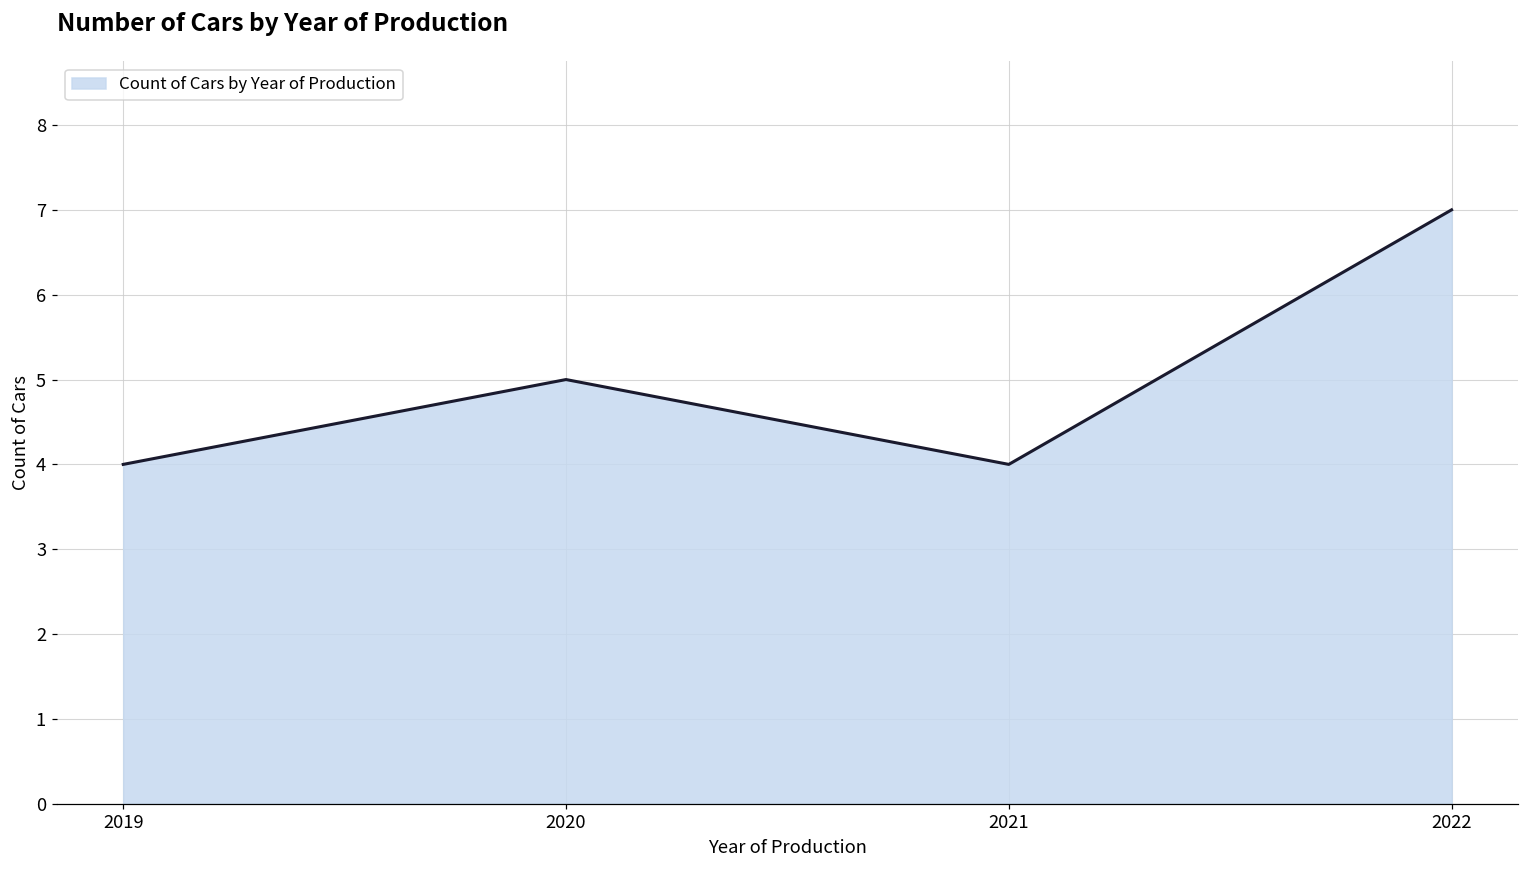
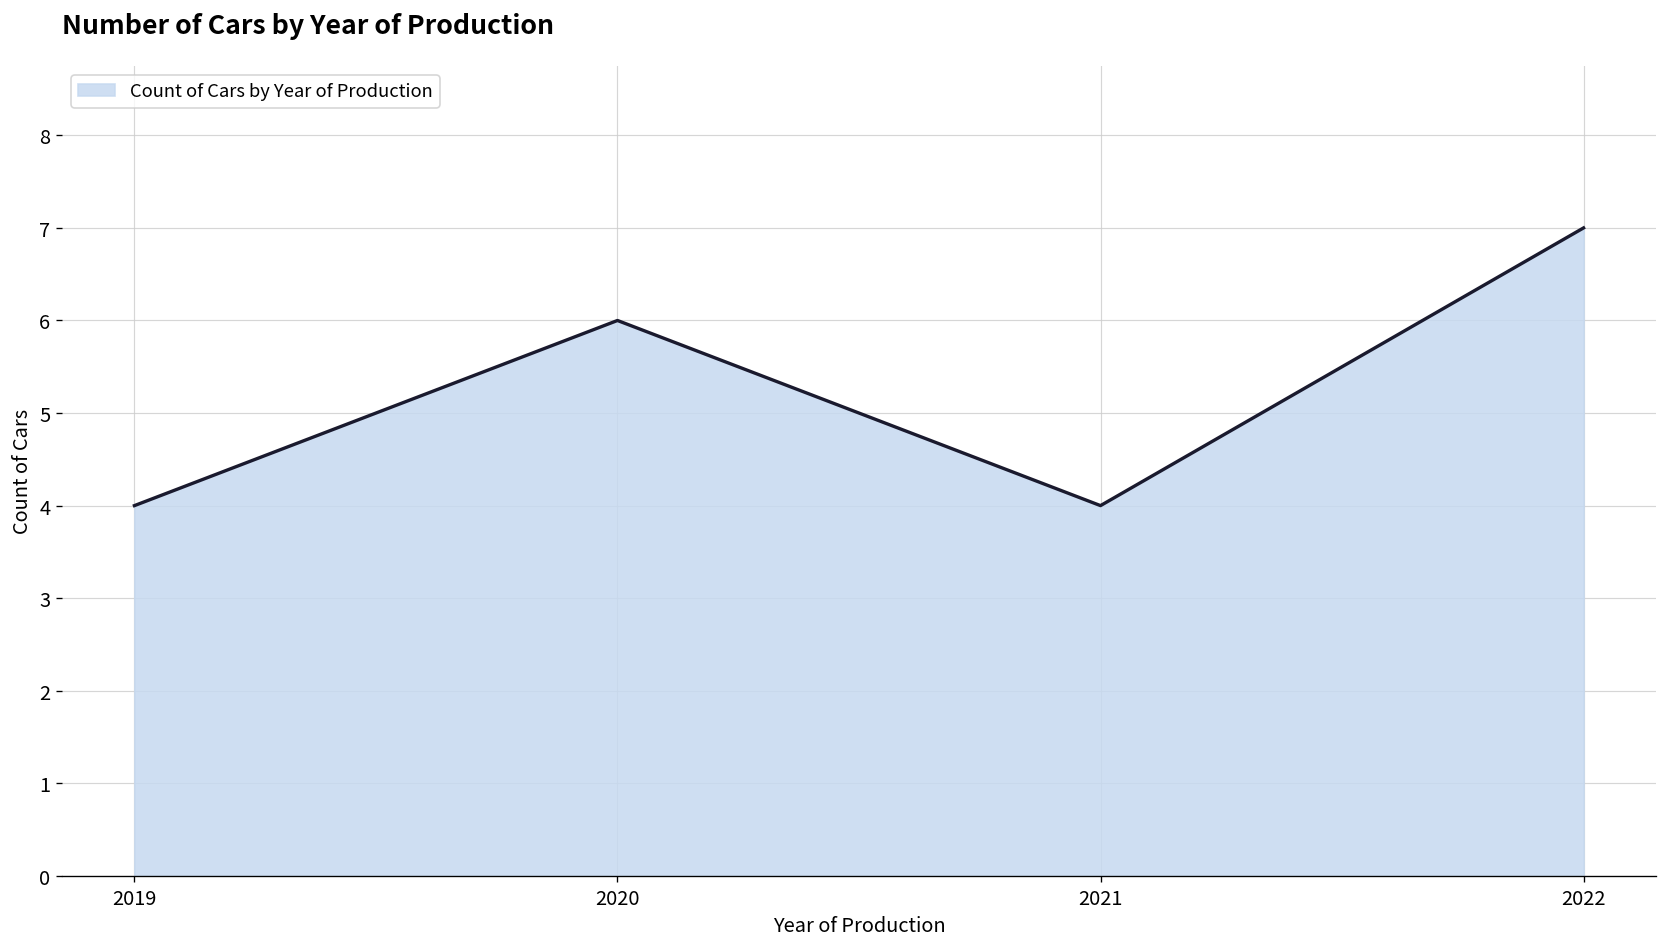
  {
    "2019": 4,
-   "2020": 5,
+   "2020": 6,
    "2021": 4,
    "2022": 7
  }
